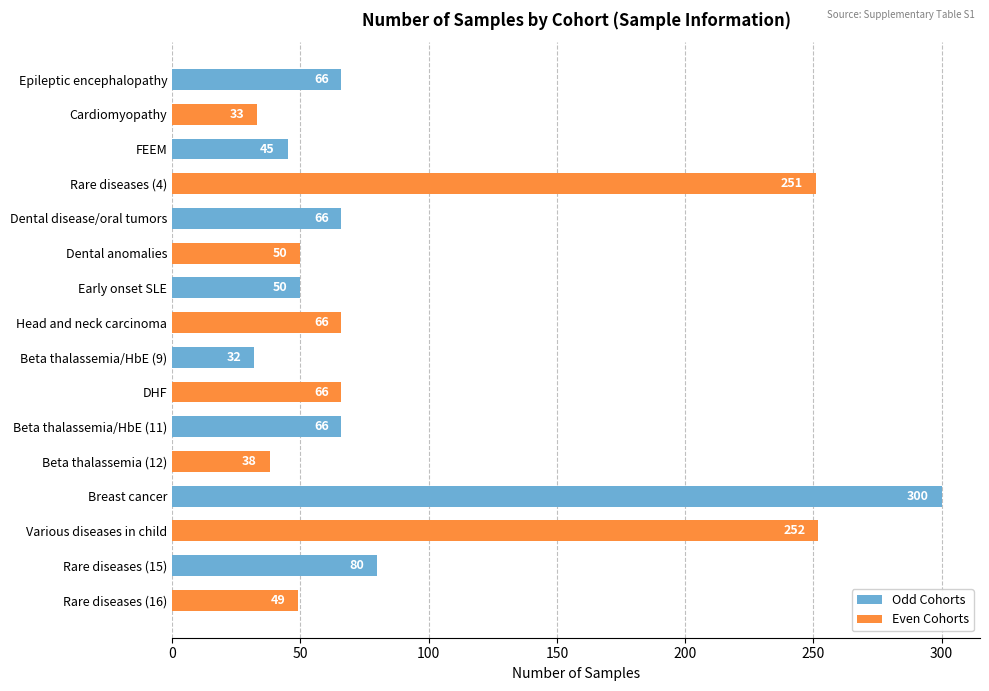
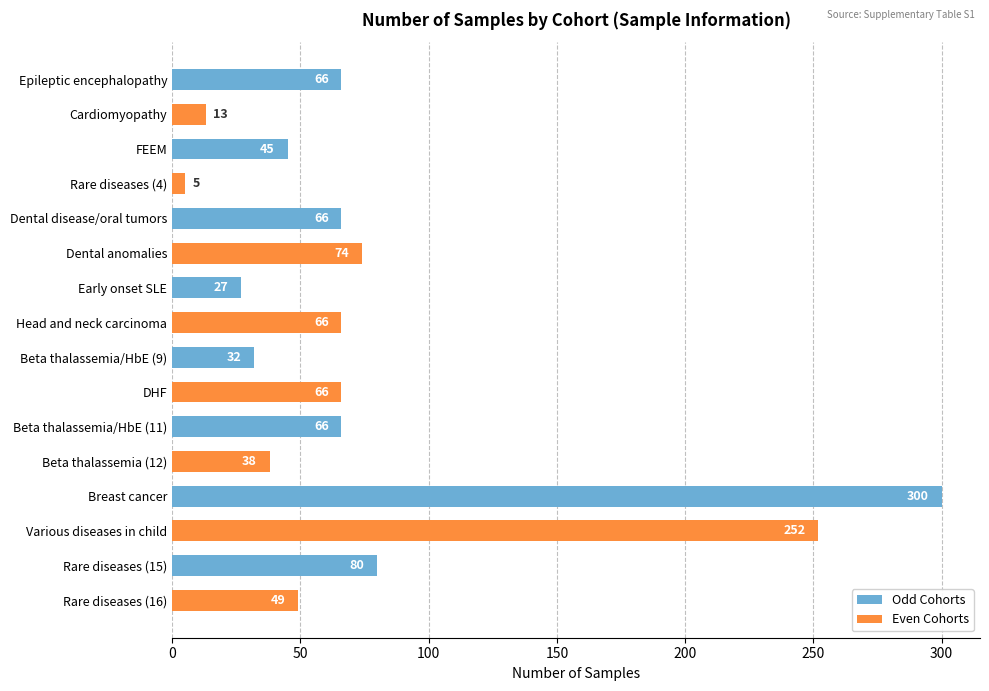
  {
    "Epileptic encephalopathy": 66,
-   "Cardiomyopathy": 33,
+   "Cardiomyopathy": 13,
    "FEEM": 45,
-   "Rare diseases (4)": 251,
+   "Rare diseases (4)": 5,
    "Dental disease/oral tumors": 66,
-   "Dental anomalies": 50,
-   "Early onset SLE": 50,
+   "Dental anomalies": 74,
+   "Early onset SLE": 27,
    "Head and neck carcinoma": 66,
    "Beta thalassemia/HbE (9)": 32,
    "DHF": 66,
    "Beta thalassemia/HbE (11)": 66,
    "Beta thalassemia (12)": 38,
    "Breast cancer": 300,
    "Various diseases in child": 252,
    "Rare diseases (15)": 80,
    "Rare diseases (16)": 49
  }
